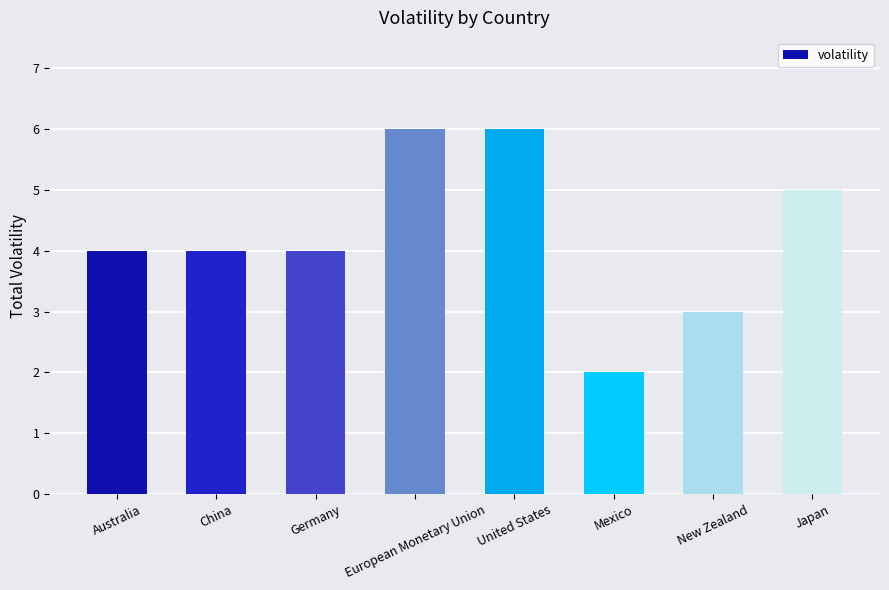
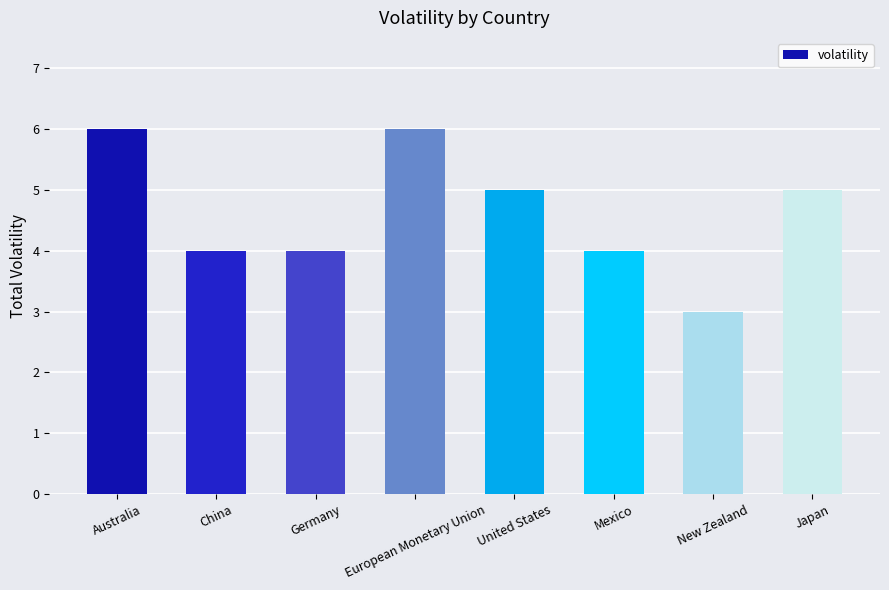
  {
-   "Australia": 4,
+   "Australia": 6,
    "China": 4,
    "Germany": 4,
    "European Monetary Union": 6,
-   "United States": 6,
-   "Mexico": 2,
+   "United States": 5,
+   "Mexico": 4,
    "New Zealand": 3,
    "Japan": 5
  }
